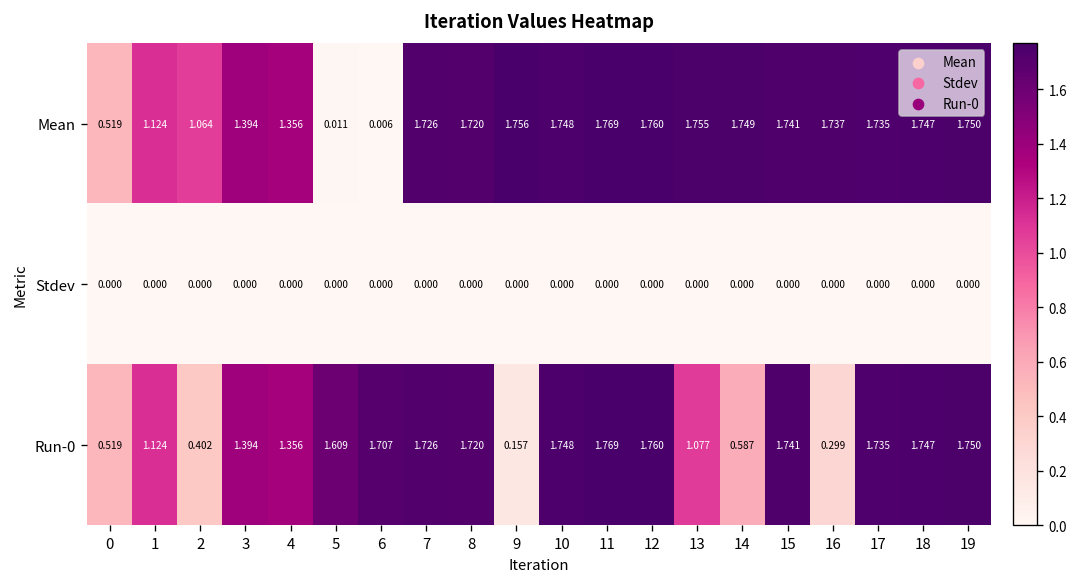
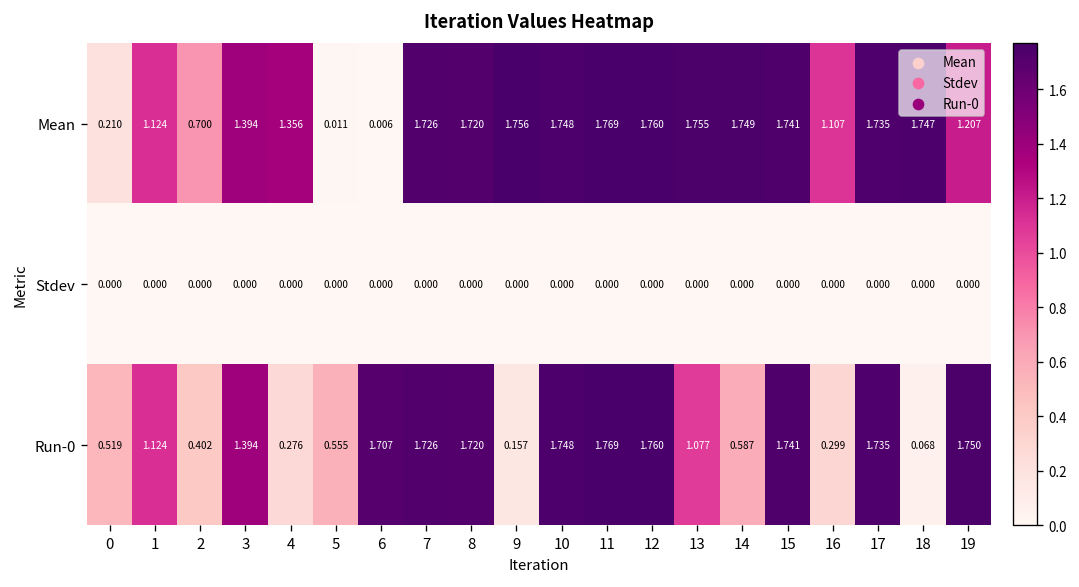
  {
    "Mean": {
-     "0": 0.519,
+     "0": 0.210,
      "1": 1.124,
-     "2": 1.064,
+     "2": 0.700,
      "3": 1.394,
      "4": 1.356,
      "5": 0.011,
      "6": 0.006,
      "7": 1.726,
      "8": 1.720,
      "9": 1.756,
      "10": 1.748,
      "11": 1.769,
      "12": 1.760,
      "13": 1.755,
      "14": 1.749,
      "15": 1.741,
-     "16": 1.737,
+     "16": 1.107,
      "17": 1.735,
      "18": 1.747,
-     "19": 1.750
+     "19": 1.207
    },
    "Stdev": {
      "0": 0.000,
      "1": 0.000,
      "2": 0.000,
      "3": 0.000,
      "4": 0.000,
      "5": 0.000,
      "6": 0.000,
      "7": 0.000,
      "8": 0.000,
      "9": 0.000,
      "10": 0.000,
      "11": 0.000,
      "12": 0.000,
      "13": 0.000,
      "14": 0.000,
      "15": 0.000,
      "16": 0.000,
      "17": 0.000,
      "18": 0.000,
      "19": 0.000
    },
    "Run-0": {
      "0": 0.519,
      "1": 1.124,
      "2": 0.402,
      "3": 1.394,
-     "4": 1.356,
-     "5": 1.609,
+     "4": 0.276,
+     "5": 0.555,
      "6": 1.707,
      "7": 1.726,
      "8": 1.720,
      "9": 0.157,
      "10": 1.748,
      "11": 1.769,
      "12": 1.760,
      "13": 1.077,
      "14": 0.587,
      "15": 1.741,
      "16": 0.299,
      "17": 1.735,
-     "18": 1.747,
+     "18": 0.068,
      "19": 1.750
    }
  }
